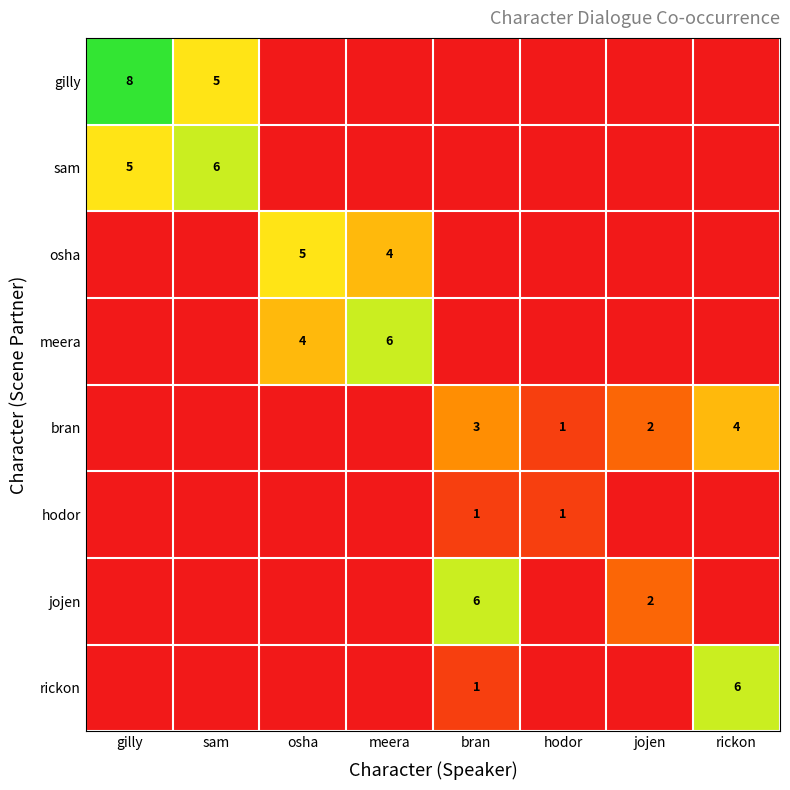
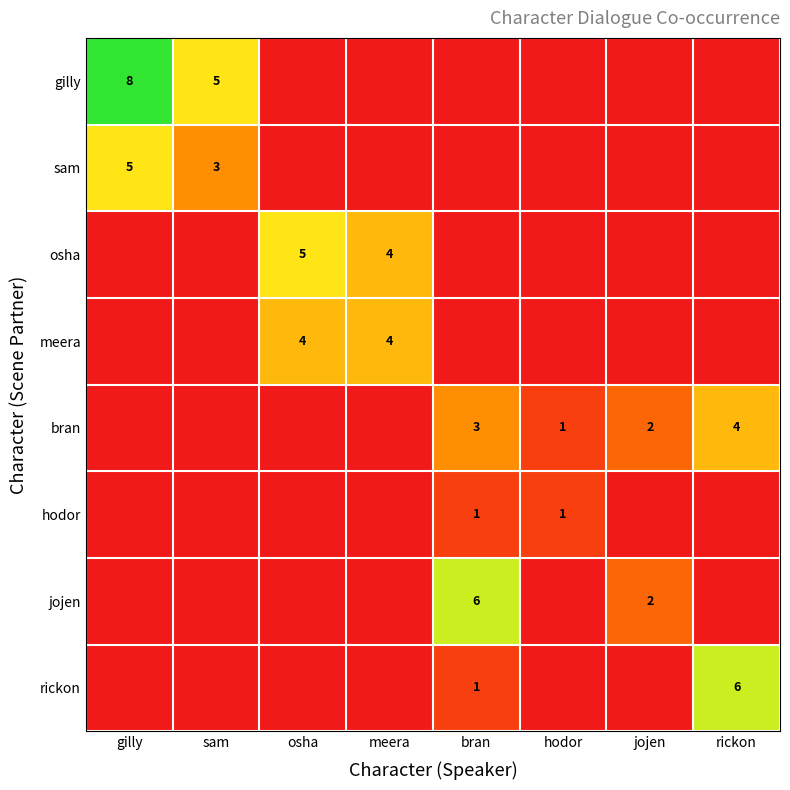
  {
    "gilly": {
      "gilly": 8,
      "sam": 5
    },
    "sam": {
      "gilly": 5,
-     "sam": 6
+     "sam": 3
    },
    "osha": {
      "osha": 5,
      "meera": 4
    },
    "meera": {
      "osha": 4,
-     "meera": 6
+     "meera": 4
    },
    "bran": {
      "bran": 3,
      "hodor": 1,
      "jojen": 2,
      "rickon": 4
    },
    "hodor": {
      "bran": 1,
      "hodor": 1
    },
    "jojen": {
      "bran": 6,
      "jojen": 2
    },
    "rickon": {
      "bran": 1,
      "rickon": 6
    }
  }
